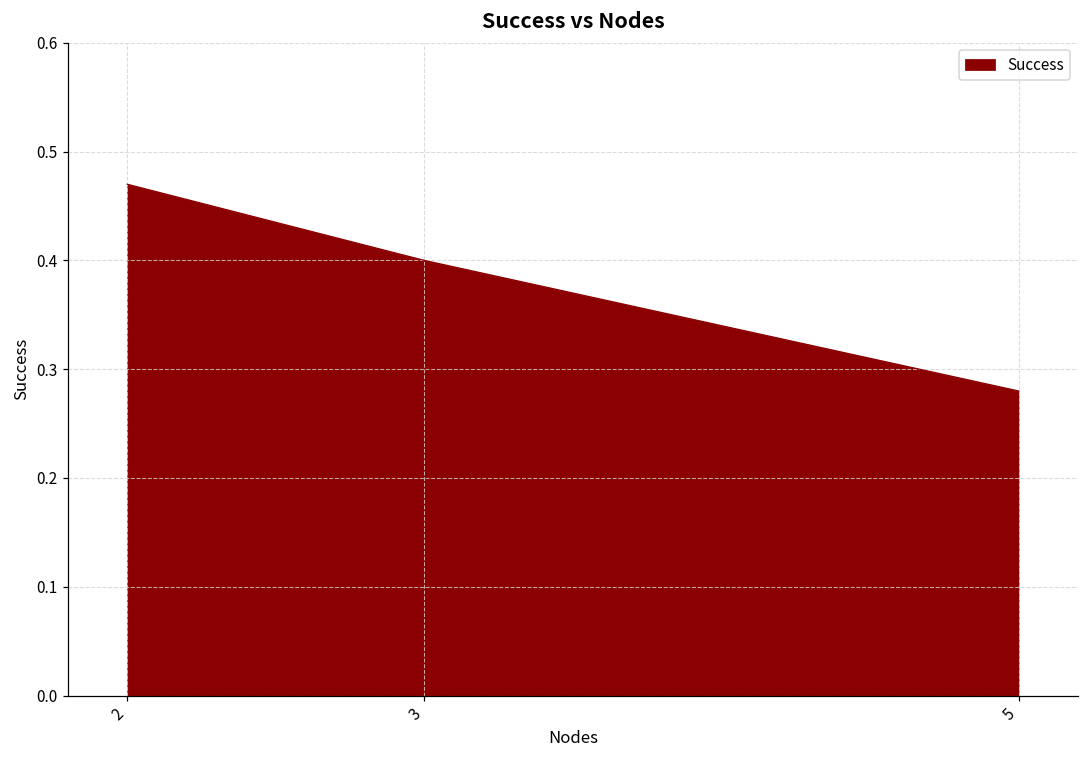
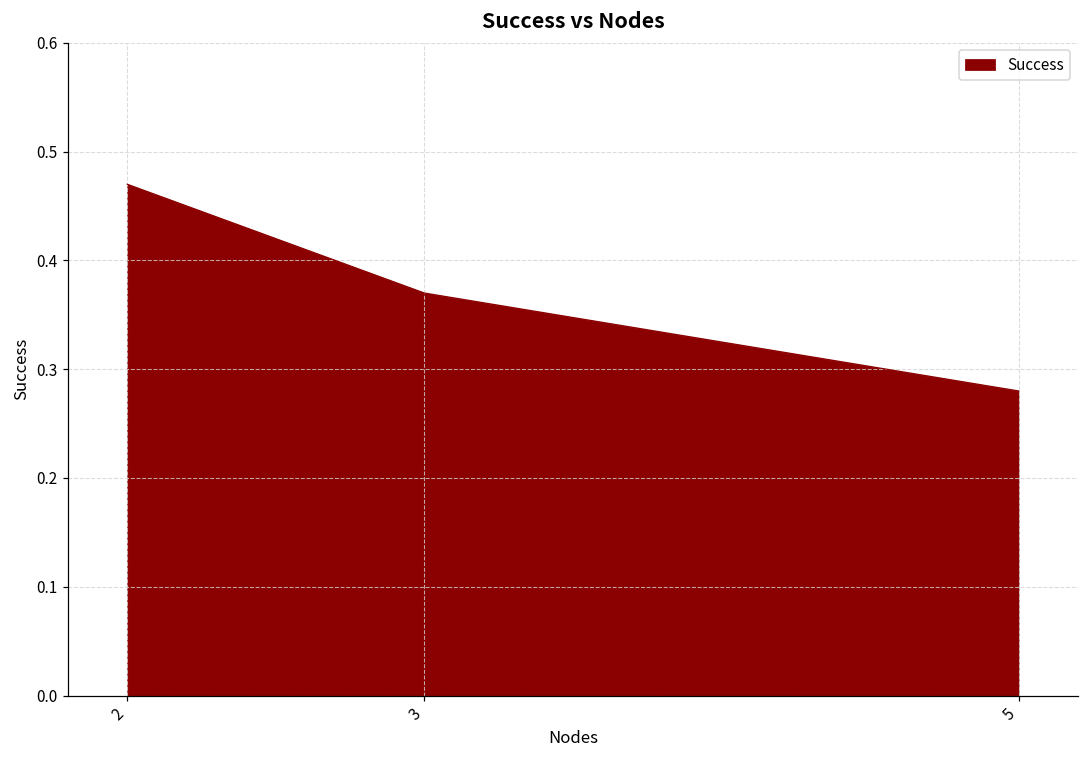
  {
    "2": 0.47,
-   "3": 0.40,
+   "3": 0.37,
    "5": 0.28
  }
